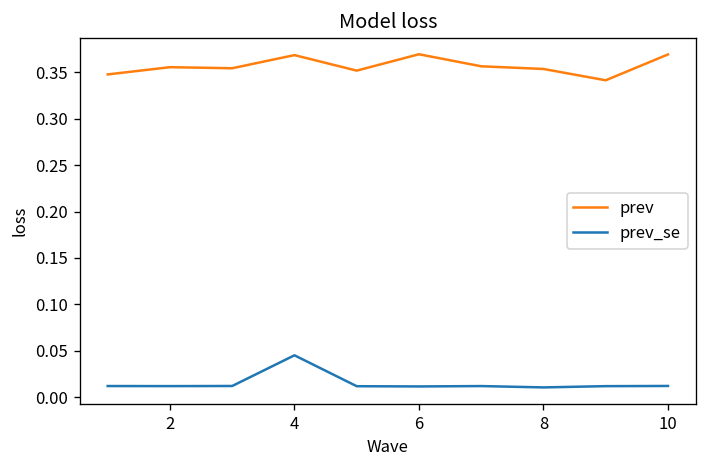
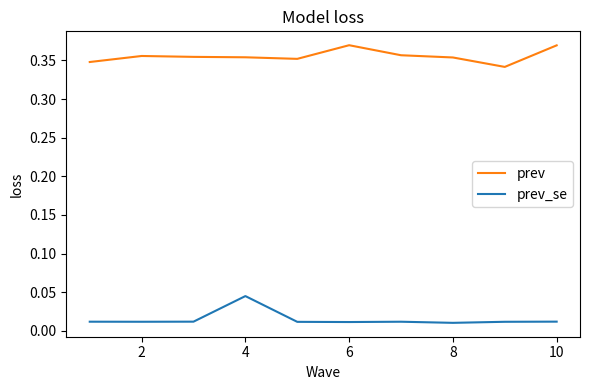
  {
    "prev": {
      "2": 0.36,
-     "4": 0.37,
+     "4": 0.35,
      "6": 0.37,
      "8": 0.35,
      "10": 0.37
    },
    "prev_se": {
      "2": 0.01,
      "4": 0.05,
      "6": 0.01,
      "8": 0.01,
      "10": 0.01
    }
  }
